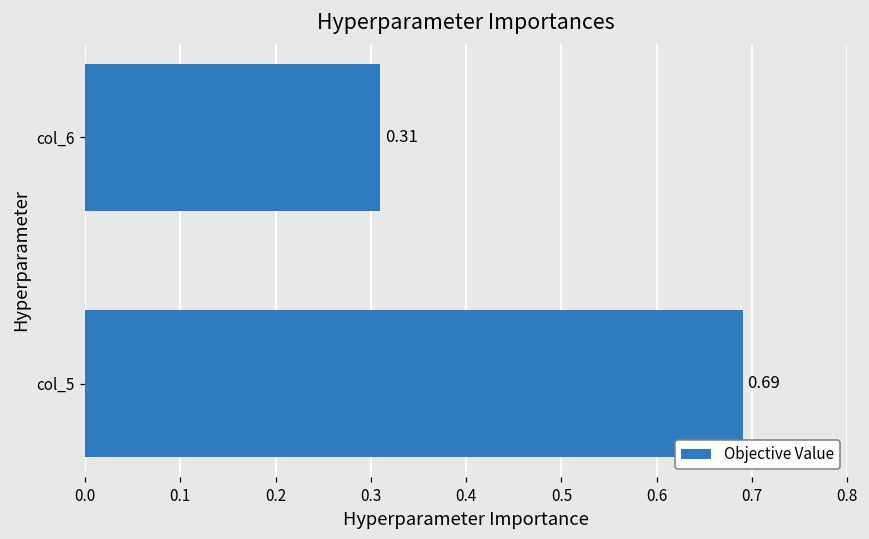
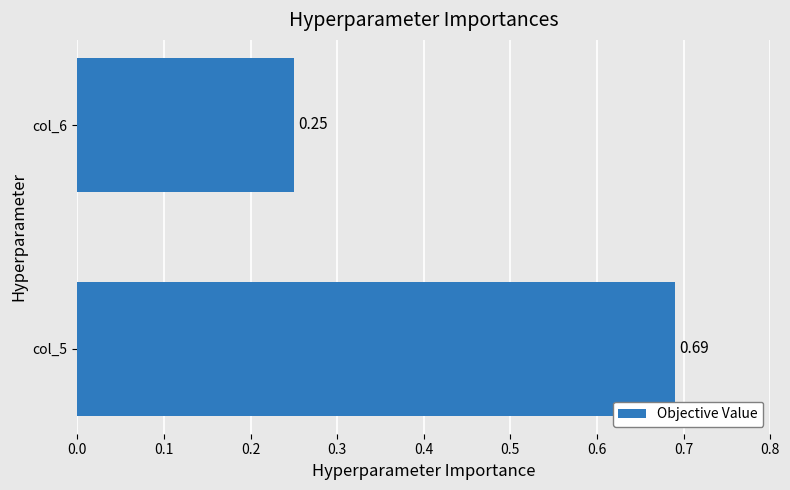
  {
-   "col_6": 0.31,
+   "col_6": 0.25,
    "col_5": 0.69
  }
